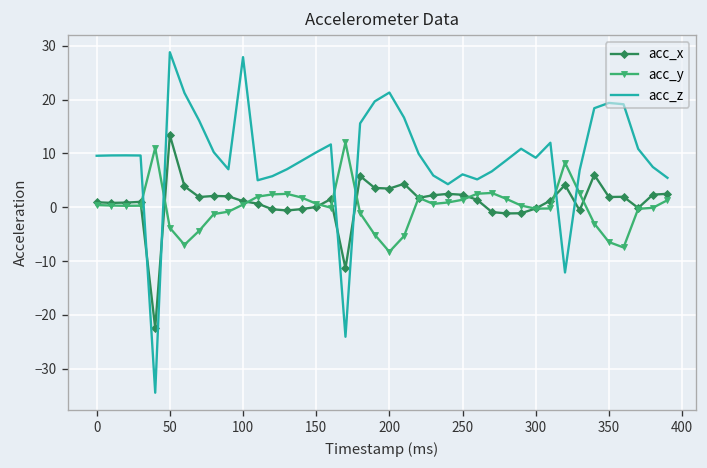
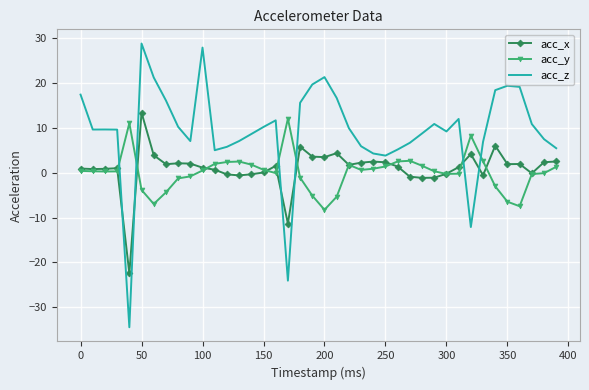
  {
    "acc_z": {
-     "0": 10,
+     "0": 17,
      "50": 29,
      "100": 28,
      "150": 10,
      "200": 21,
-     "250": 6,
+     "250": 4,
      "300": 9,
      "350": 19
    }
  }
